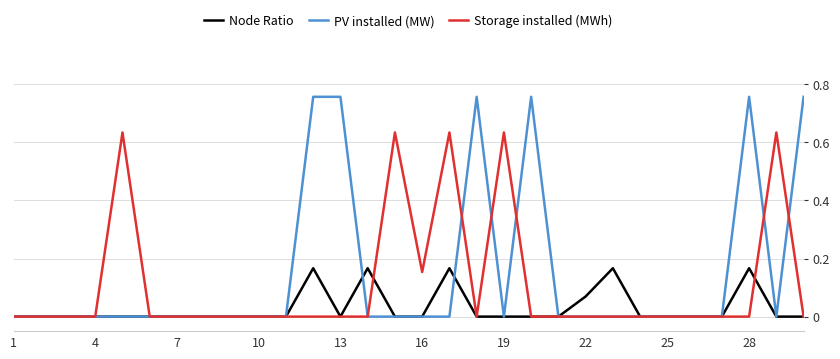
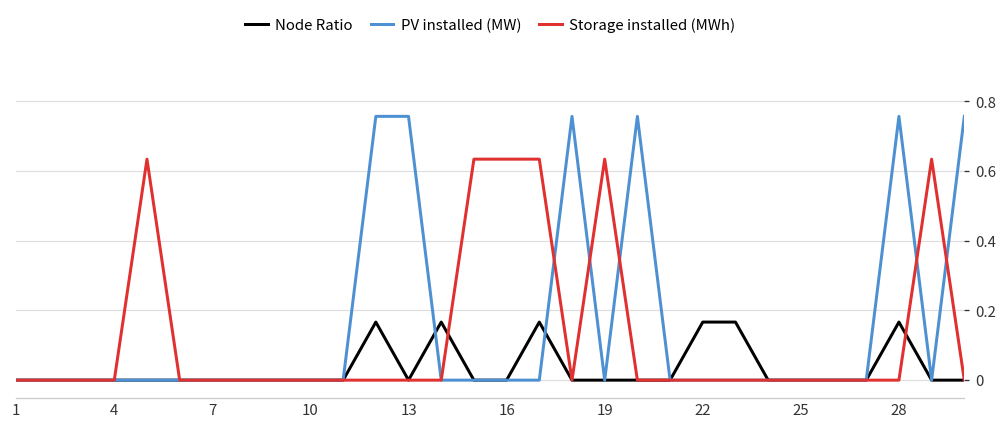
  {
    "Node Ratio": {
-     "22": 0.07,
+     "22": 0.17,
      "28": 0.17
    },
    "PV installed (MW)": {
      "13": 0.76,
      "28": 0.76
    },
    "Storage installed (MWh)": {
-     "16": 0.15,
+     "16": 0.63,
      "19": 0.63,
      "28": 0.00
    }
  }
